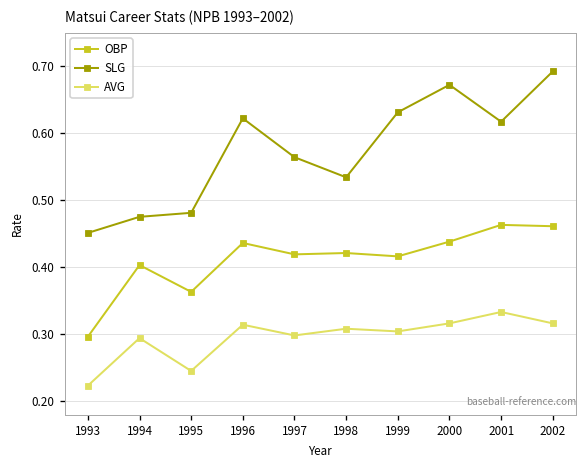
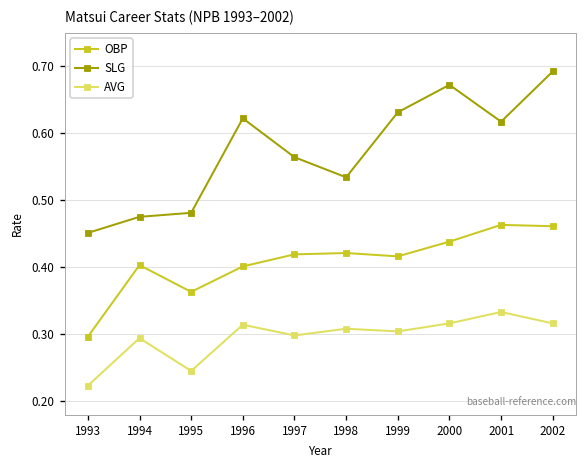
  {
    "OBP": {
      "1993": 0.30,
      "1994": 0.40,
      "1995": 0.36,
-     "1996": 0.44,
+     "1996": 0.40,
      "1997": 0.42,
      "1998": 0.42,
      "1999": 0.42,
      "2000": 0.44,
      "2001": 0.46,
      "2002": 0.46
    },
    "SLG": {
      "1993": 0.45,
      "1994": 0.48,
      "1995": 0.48,
      "1996": 0.62,
      "1997": 0.56,
      "1998": 0.53,
      "1999": 0.63,
      "2000": 0.67,
      "2001": 0.62,
      "2002": 0.69
    },
    "AVG": {
      "1993": 0.22,
      "1994": 0.29,
      "1995": 0.25,
      "1996": 0.31,
      "1997": 0.30,
      "1998": 0.31,
      "1999": 0.30,
      "2000": 0.32,
      "2001": 0.33,
      "2002": 0.32
    }
  }
